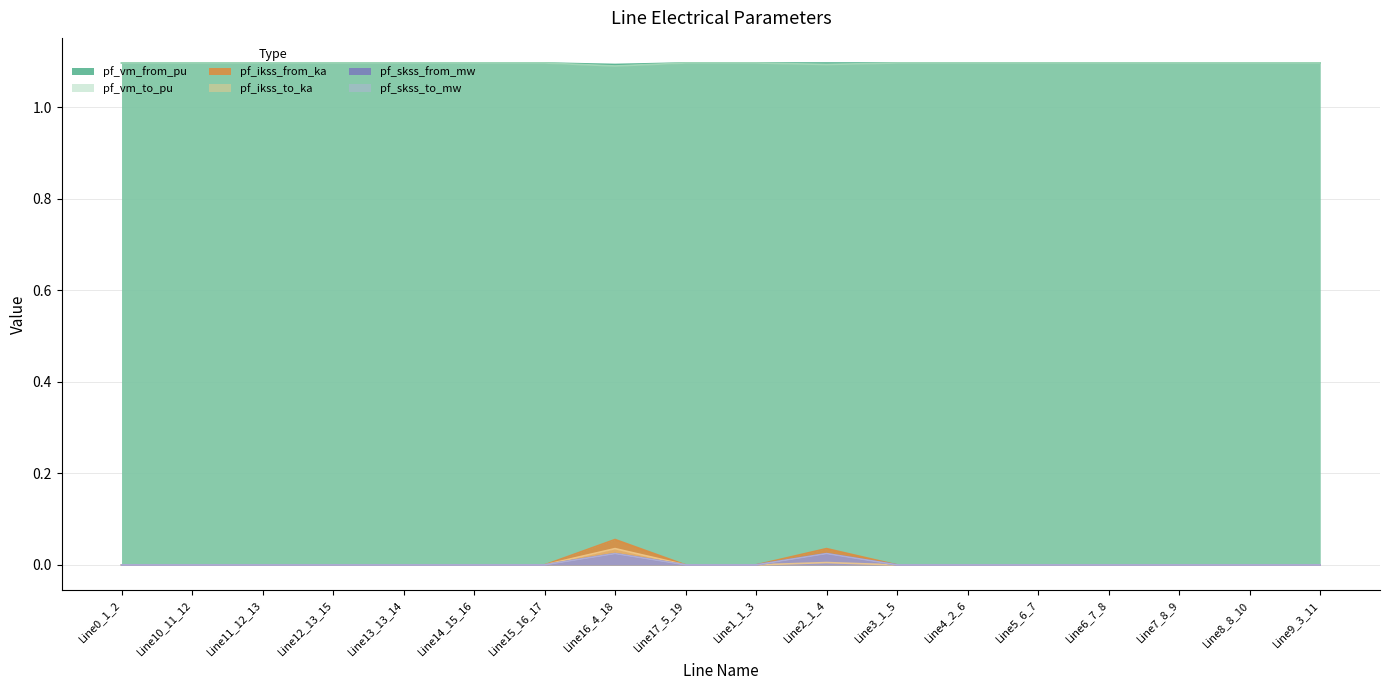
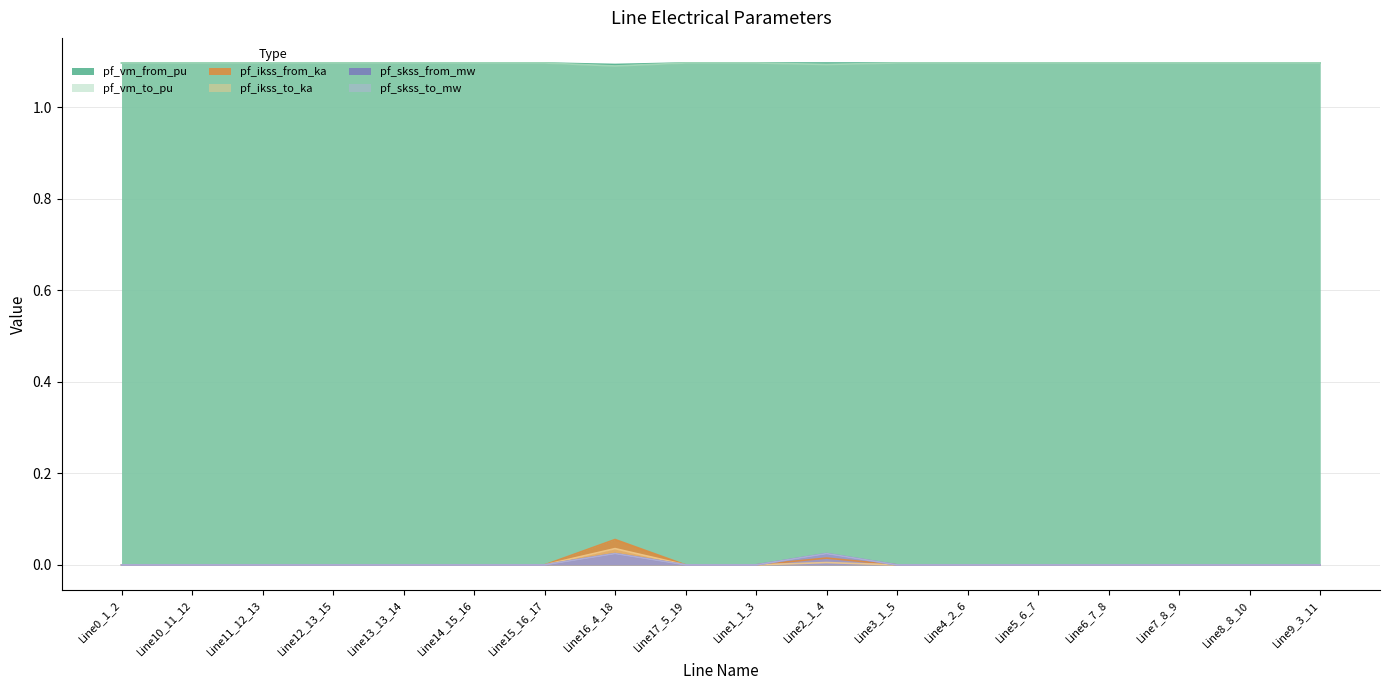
  {
    "pf_ikss_from_ka": {
      "Line16_4_18": 0.06,
-     "Line2_1_4": 0.04
+     "Line2_1_4": 0.01
    },
    "pf_ikss_to_ka": {
      "Line16_4_18": 0.04,
      "Line2_1_4": 0.01
    }
  }
